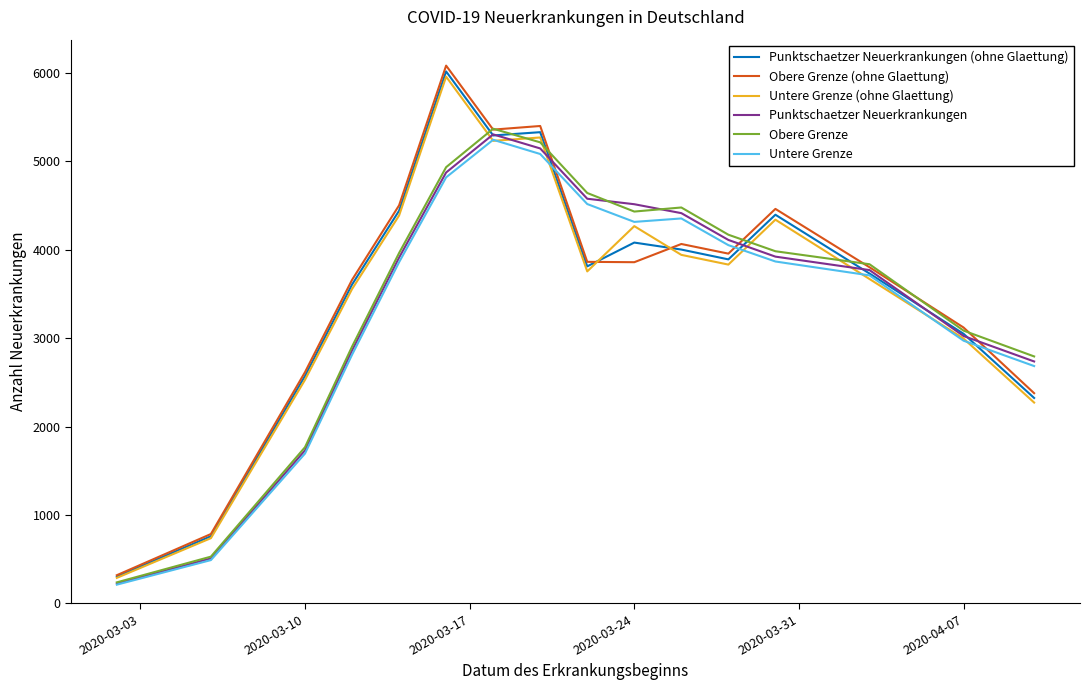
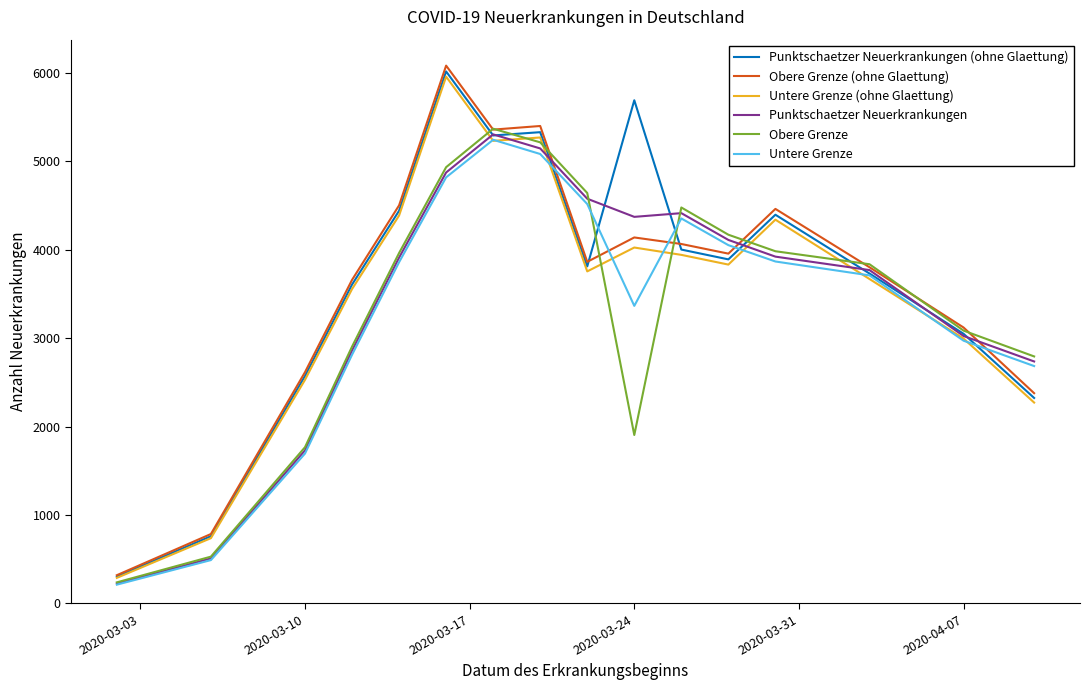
  {
    "Punktschaetzer Neuerkrankungen (ohne Glaettung)": {
      "2020-03-10": 2600,
-     "2020-03-24": 4100
+     "2020-03-24": 5700
    },
    "Obere Grenze (ohne Glaettung)": {
      "2020-03-10": 2600,
-     "2020-03-24": 3900,
+     "2020-03-24": 4100,
      "2020-04-07": 3100
    },
    "Untere Grenze (ohne Glaettung)": {
      "2020-03-10": 2500,
-     "2020-03-24": 4300
+     "2020-03-24": 4000
    },
    "Punktschaetzer Neuerkrankungen": {
      "2020-03-10": 1700,
-     "2020-03-24": 4500
+     "2020-03-24": 4400
    },
    "Obere Grenze": {
      "2020-03-10": 1800,
-     "2020-03-24": 4400,
+     "2020-03-24": 1900,
      "2020-04-07": 3100
    },
    "Untere Grenze": {
      "2020-03-10": 1700,
-     "2020-03-24": 4300
+     "2020-03-24": 3400
    }
  }
